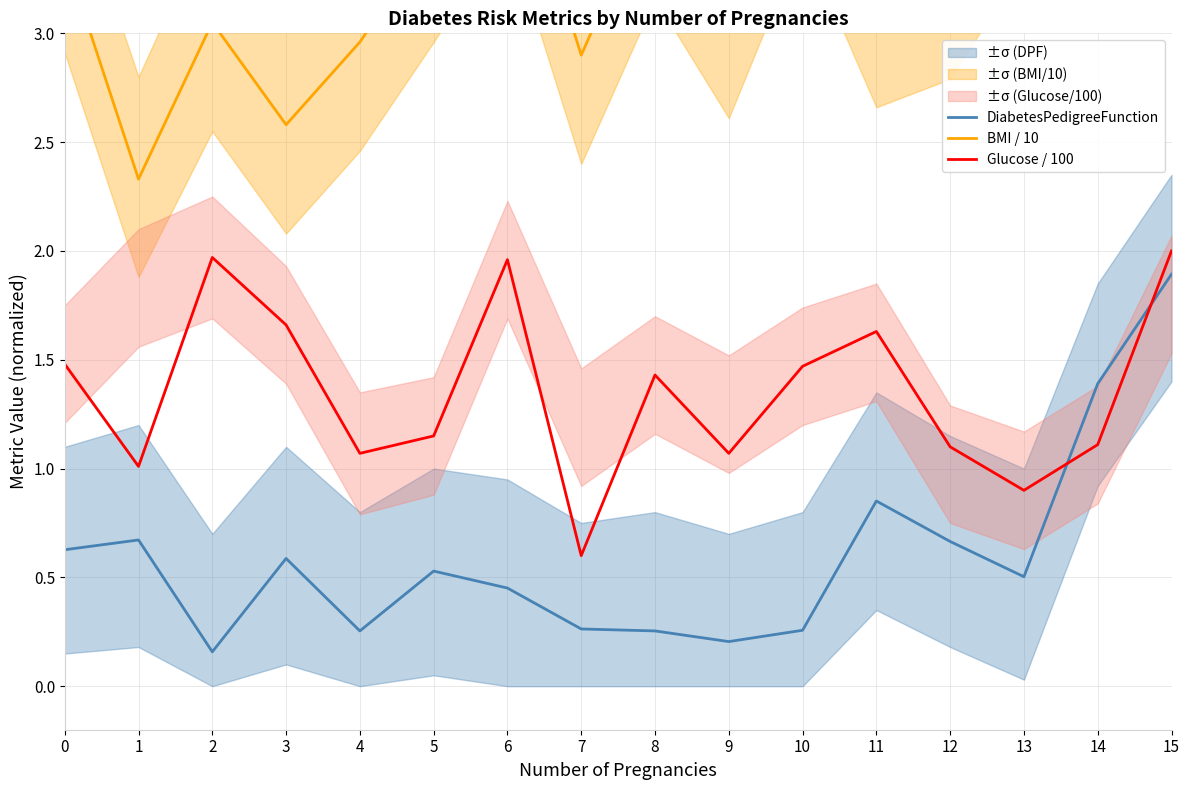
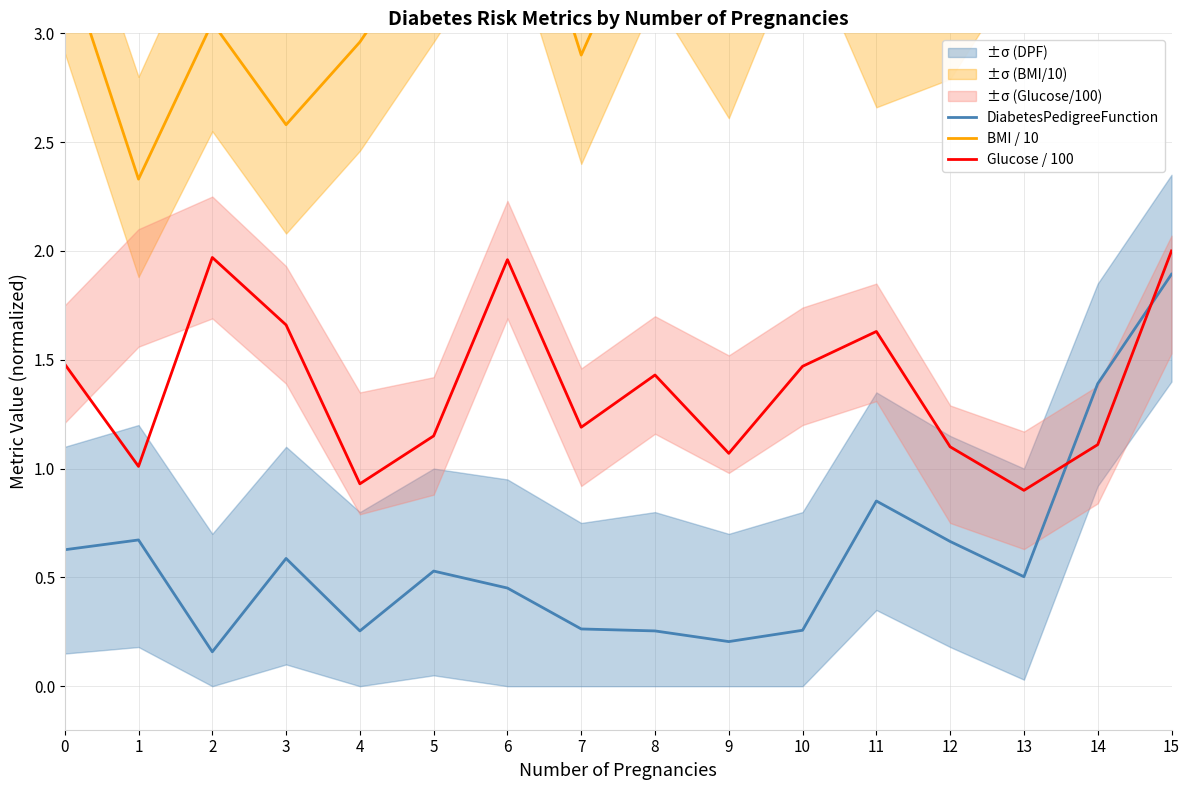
  {
    "Glucose / 100": {
      "0": 1.48,
      "1": 1.01,
      "2": 1.97,
      "3": 1.66,
-     "4": 1.07,
+     "4": 0.93,
      "5": 1.15,
      "6": 1.96,
-     "7": 0.60,
+     "7": 1.19,
      "8": 1.43,
      "9": 1.07,
      "10": 1.47,
      "11": 1.63,
      "12": 1.10,
      "13": 0.90,
      "14": 1.11,
      "15": 2.00
    }
  }
